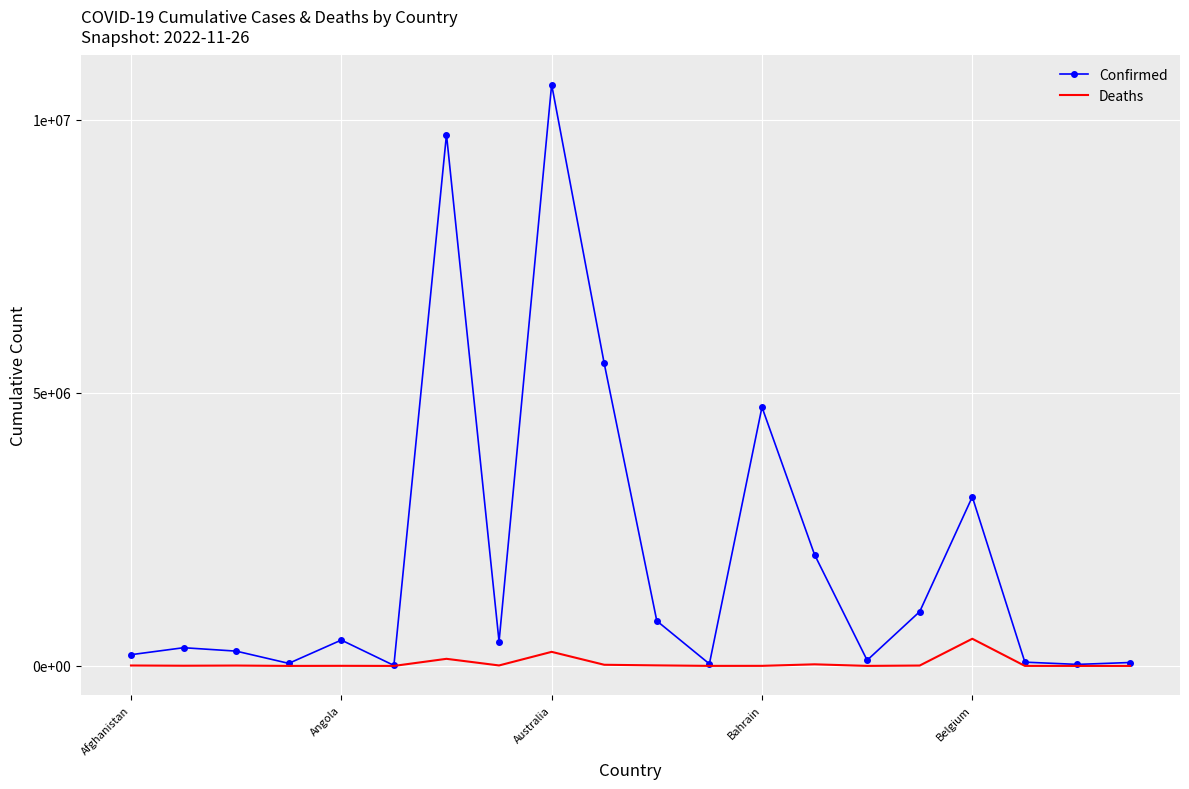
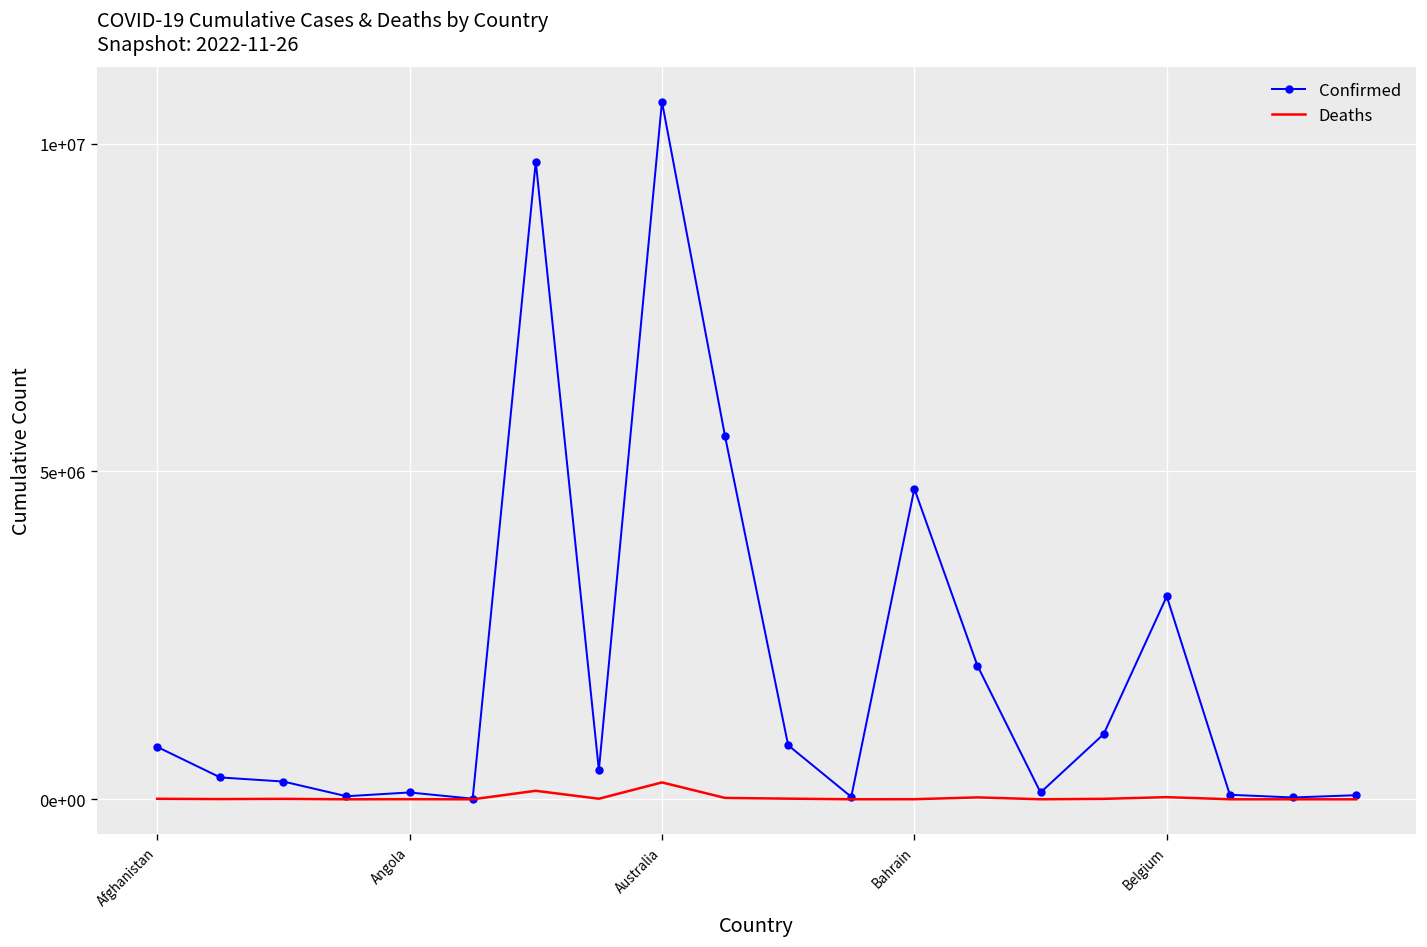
  {
    "Confirmed": {
-     "Afghanistan": 200000,
-     "Angola": 500000,
+     "Afghanistan": 800000,
+     "Angola": 100000,
      "Australia": 10600000,
      "Bahrain": 4700000,
      "Belgium": 3100000
    },
    "Deaths": {
      "Afghanistan": 0,
      "Angola": 0,
      "Australia": 300000,
      "Bahrain": 0,
-     "Belgium": 500000
+     "Belgium": 0
    }
  }
